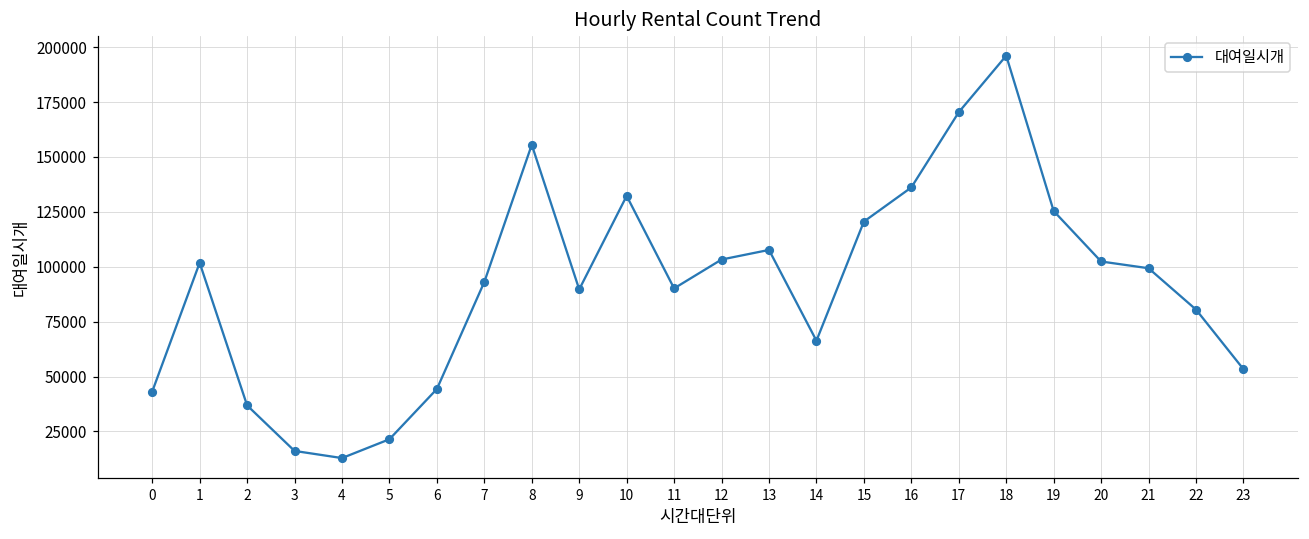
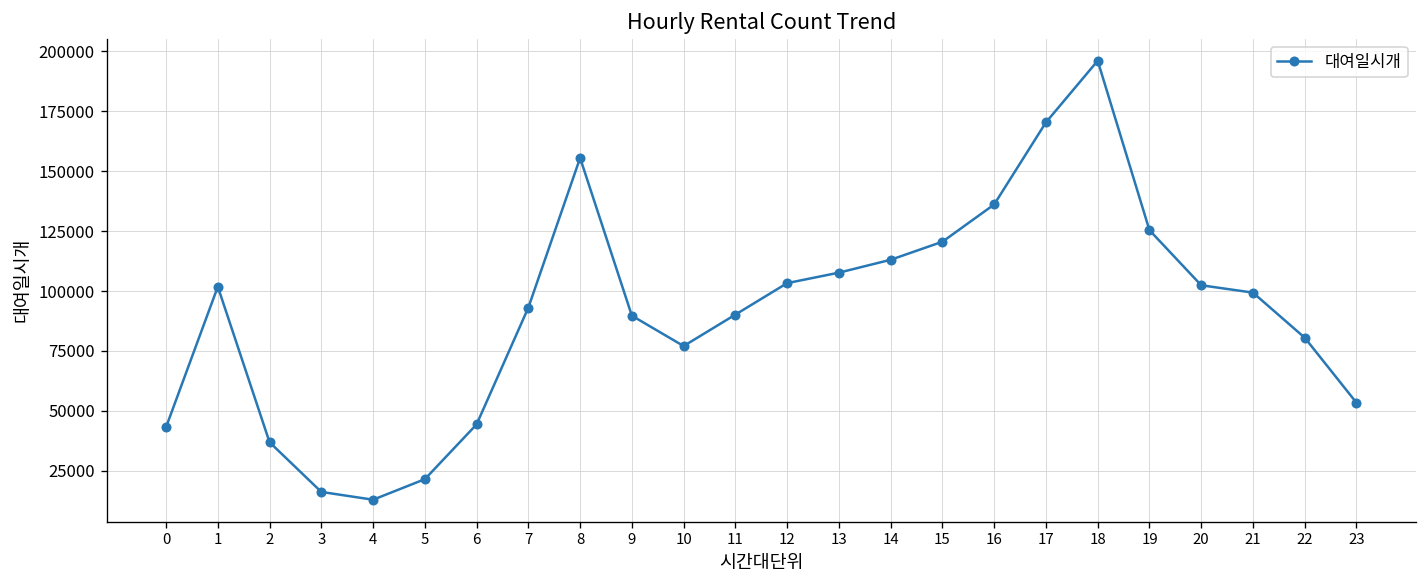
  {
    "0": 43000,
    "1": 102000,
    "2": 37000,
    "3": 16000,
    "4": 13000,
    "5": 21000,
    "6": 44000,
    "7": 93000,
    "8": 156000,
    "9": 90000,
-   "10": 132000,
+   "10": 77000,
    "11": 90000,
    "12": 103000,
    "13": 108000,
-   "14": 66000,
+   "14": 113000,
    "15": 121000,
    "16": 136000,
    "17": 170000,
    "18": 196000,
    "19": 125000,
    "20": 102000,
    "21": 99000,
    "22": 81000,
    "23": 53000
  }
